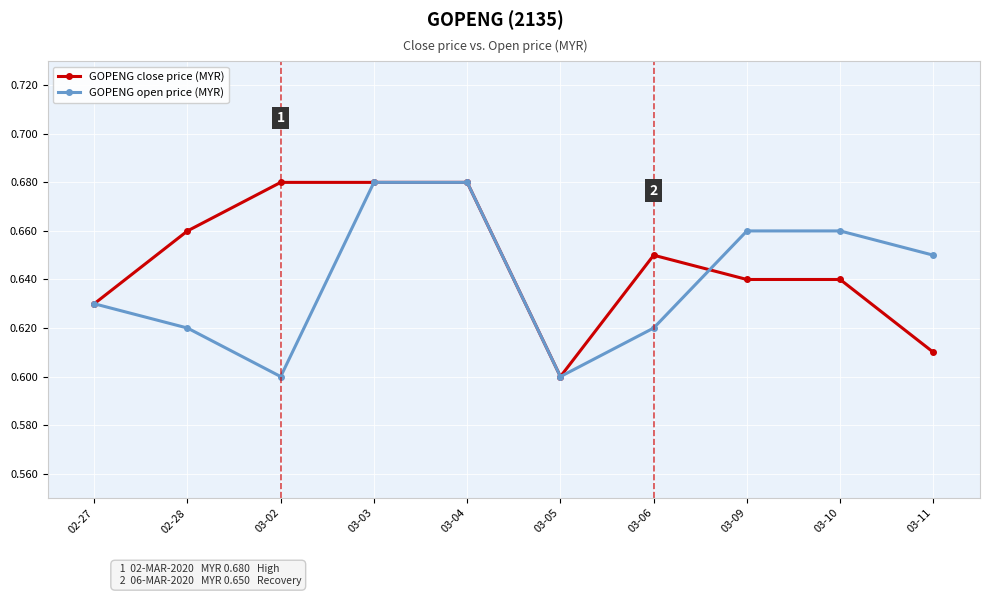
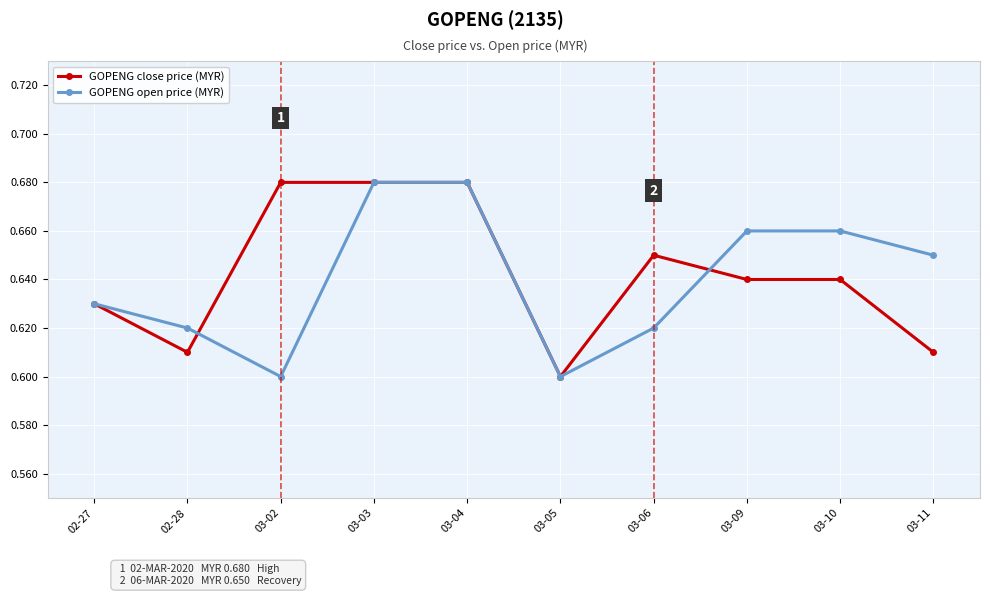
  {
    "GOPENG close price (MYR)": {
-     "02-28": 0.66,
+     "02-28": 0.61,
      "03-02": 0.68,
      "03-06": 0.65,
      "03-09": 0.64,
      "03-10": 0.64,
      "03-11": 0.61
    },
    "GOPENG open price (MYR)": {
      "02-28": 0.62,
      "03-02": 0.60,
      "03-06": 0.62,
      "03-09": 0.66,
      "03-10": 0.66,
      "03-11": 0.65
    }
  }
